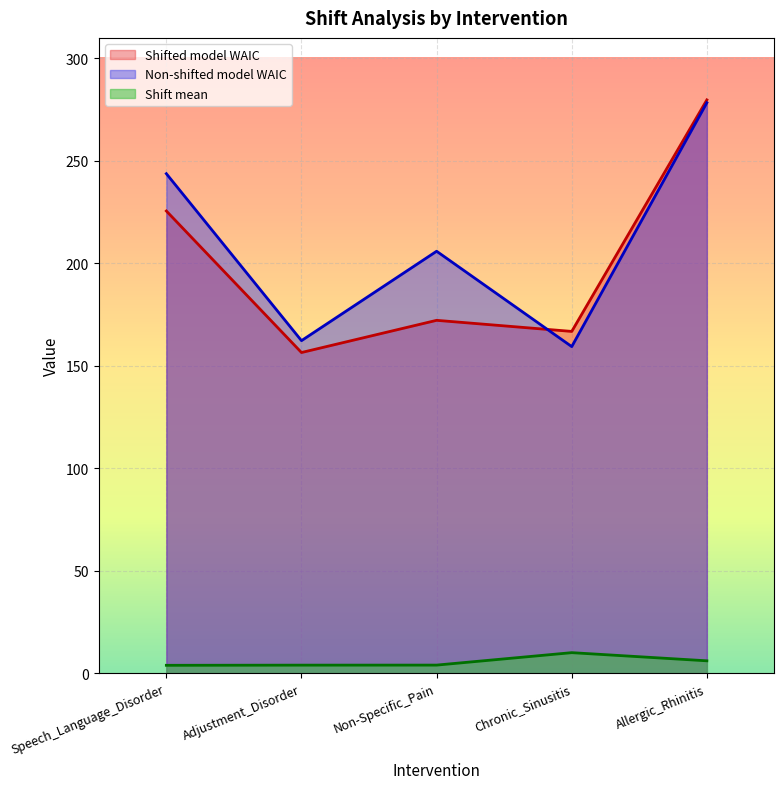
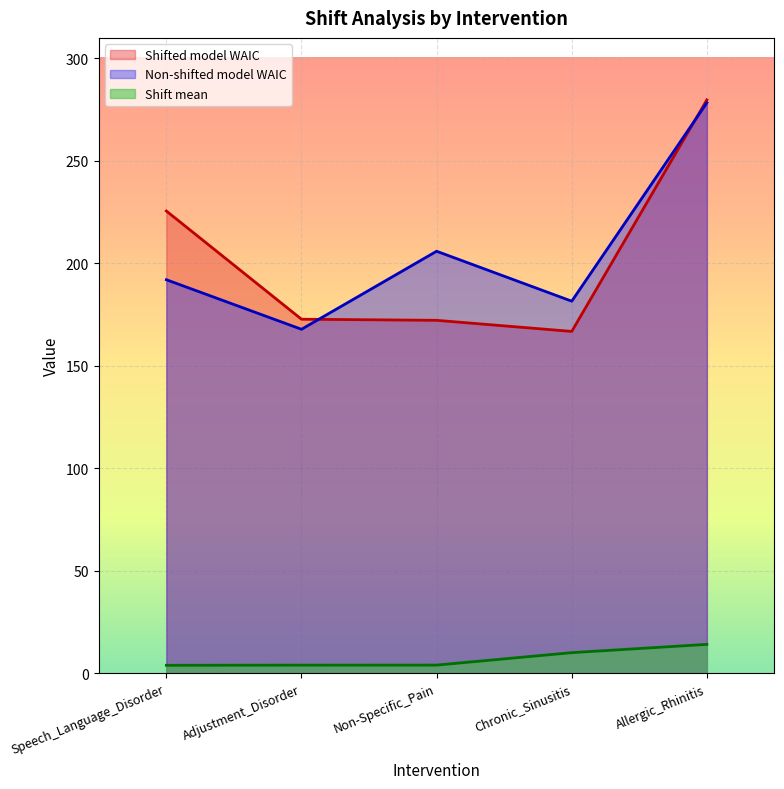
  {
    "Shifted model WAIC": {
      "Speech_Language_Disorder": 226,
-     "Adjustment_Disorder": 157,
+     "Adjustment_Disorder": 173,
      "Non-Specific_Pain": 172,
      "Chronic_Sinusitis": 167,
      "Allergic_Rhinitis": 280
    },
    "Non-shifted model WAIC": {
-     "Speech_Language_Disorder": 244,
-     "Adjustment_Disorder": 162,
+     "Speech_Language_Disorder": 192,
+     "Adjustment_Disorder": 168,
      "Non-Specific_Pain": 206,
-     "Chronic_Sinusitis": 159,
+     "Chronic_Sinusitis": 182,
      "Allergic_Rhinitis": 278
    },
    "Shift mean": {
      "Speech_Language_Disorder": 4,
      "Adjustment_Disorder": 4,
      "Non-Specific_Pain": 4,
      "Chronic_Sinusitis": 10,
-     "Allergic_Rhinitis": 6
+     "Allergic_Rhinitis": 14
    }
  }
